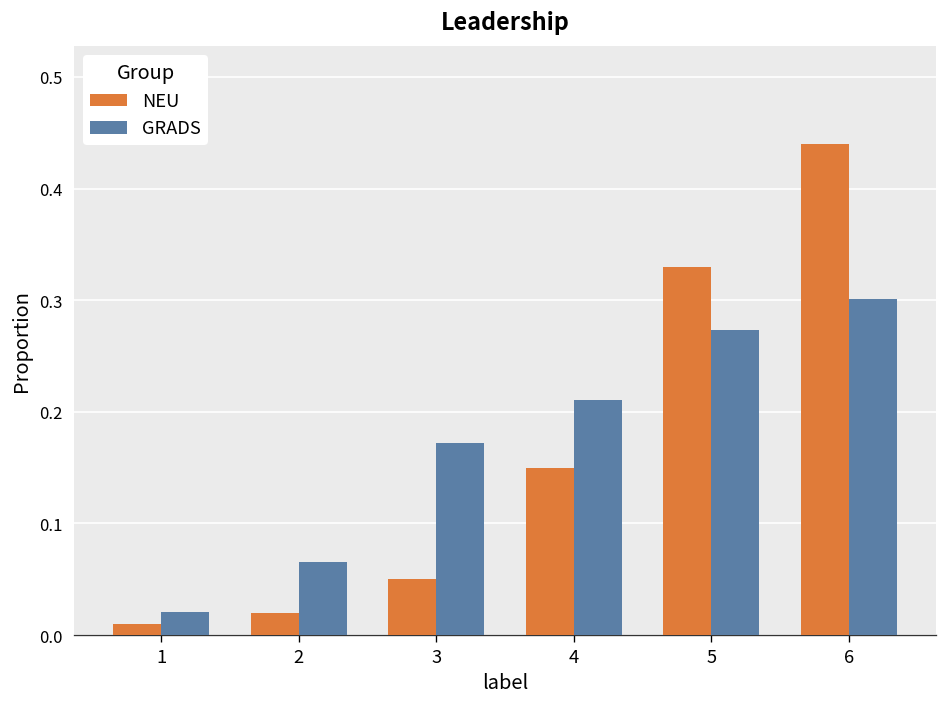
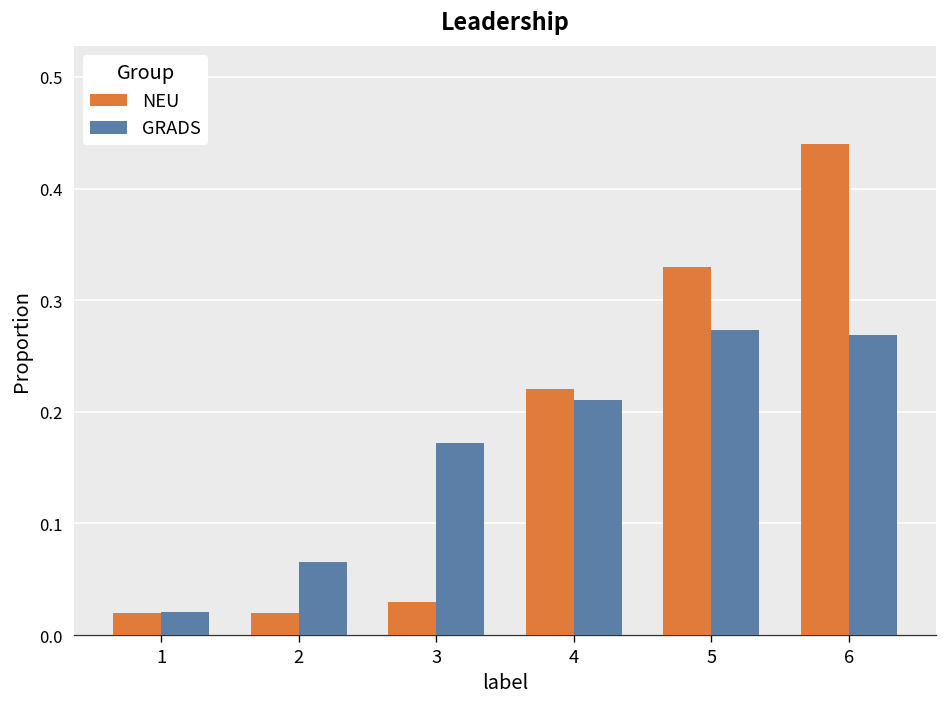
  {
    "NEU": {
-     "1": 0.01,
+     "1": 0.02,
      "2": 0.02,
-     "3": 0.05,
-     "4": 0.15,
+     "3": 0.03,
+     "4": 0.22,
      "5": 0.33,
      "6": 0.44
    },
    "GRADS": {
      "1": 0.02,
      "2": 0.07,
      "3": 0.17,
      "4": 0.21,
      "5": 0.27,
-     "6": 0.30
+     "6": 0.27
    }
  }
